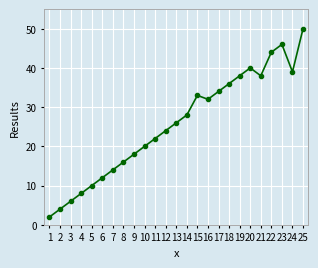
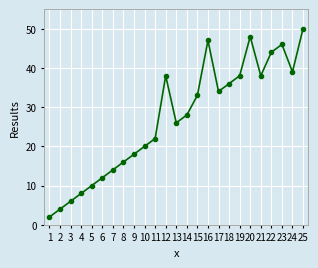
  {
    "1": 2,
    "2": 4,
    "3": 6,
    "4": 8,
    "5": 10,
    "6": 12,
    "7": 14,
    "8": 16,
    "9": 18,
    "10": 20,
    "11": 22,
-   "12": 24,
+   "12": 38,
    "13": 26,
    "14": 28,
    "15": 33,
-   "16": 32,
+   "16": 47,
    "17": 34,
    "18": 36,
    "19": 38,
-   "20": 40,
+   "20": 48,
    "21": 38,
    "22": 44,
    "23": 46,
    "24": 39,
    "25": 50
  }
